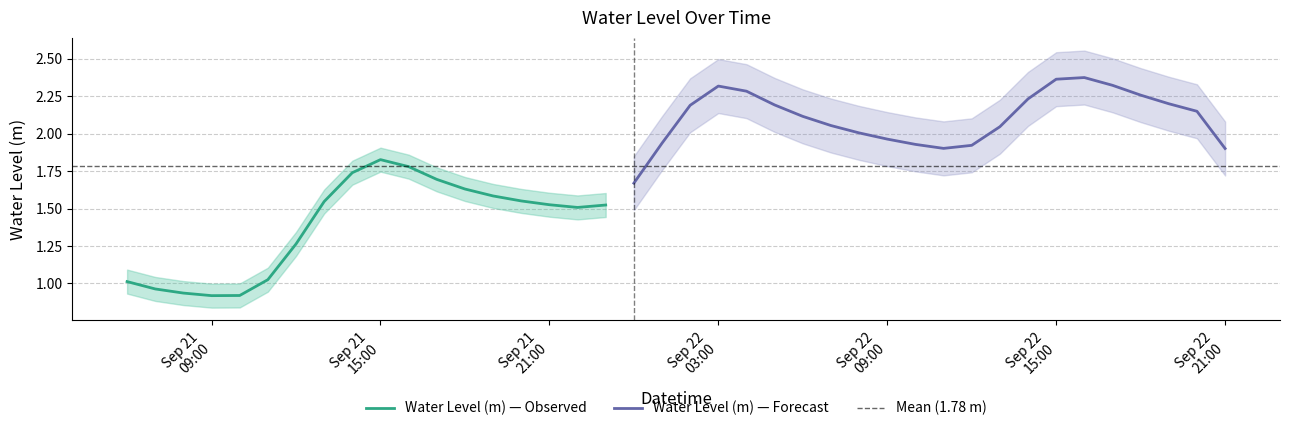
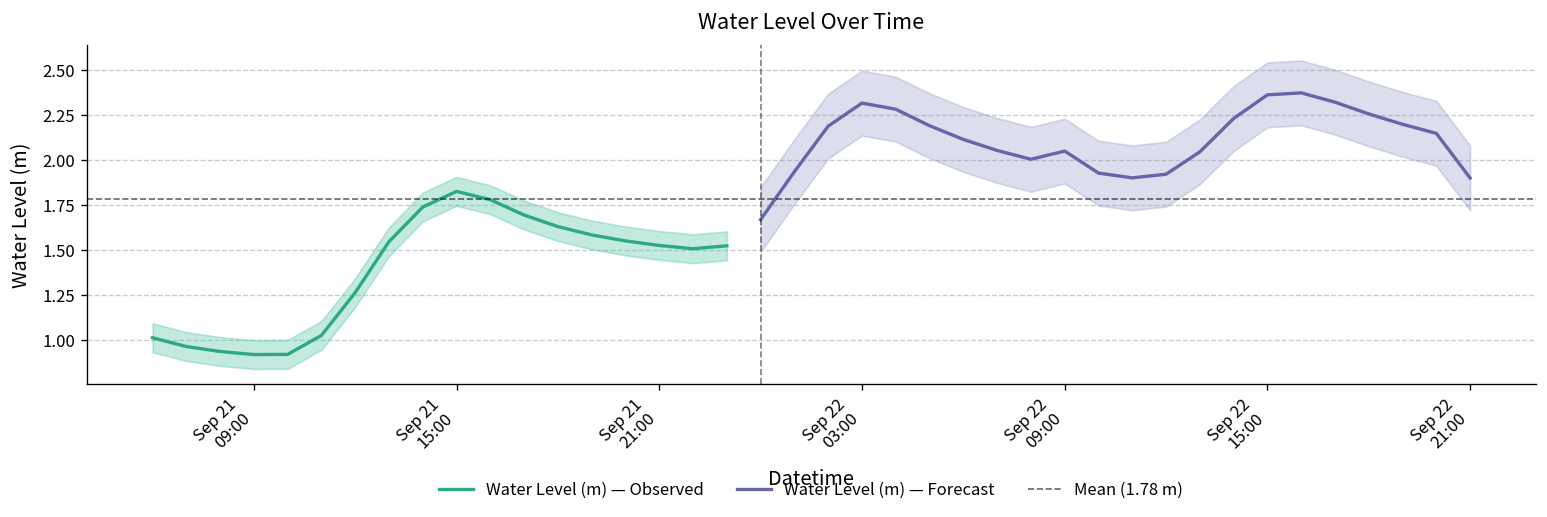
  {
    "Water Level (m) — Forecast": {
      "Sep 22 03:00": 2.32,
-     "Sep 22 09:00": 1.96,
+     "Sep 22 09:00": 2.05,
      "Sep 22 15:00": 2.36,
      "Sep 22 21:00": 1.90
    }
  }
